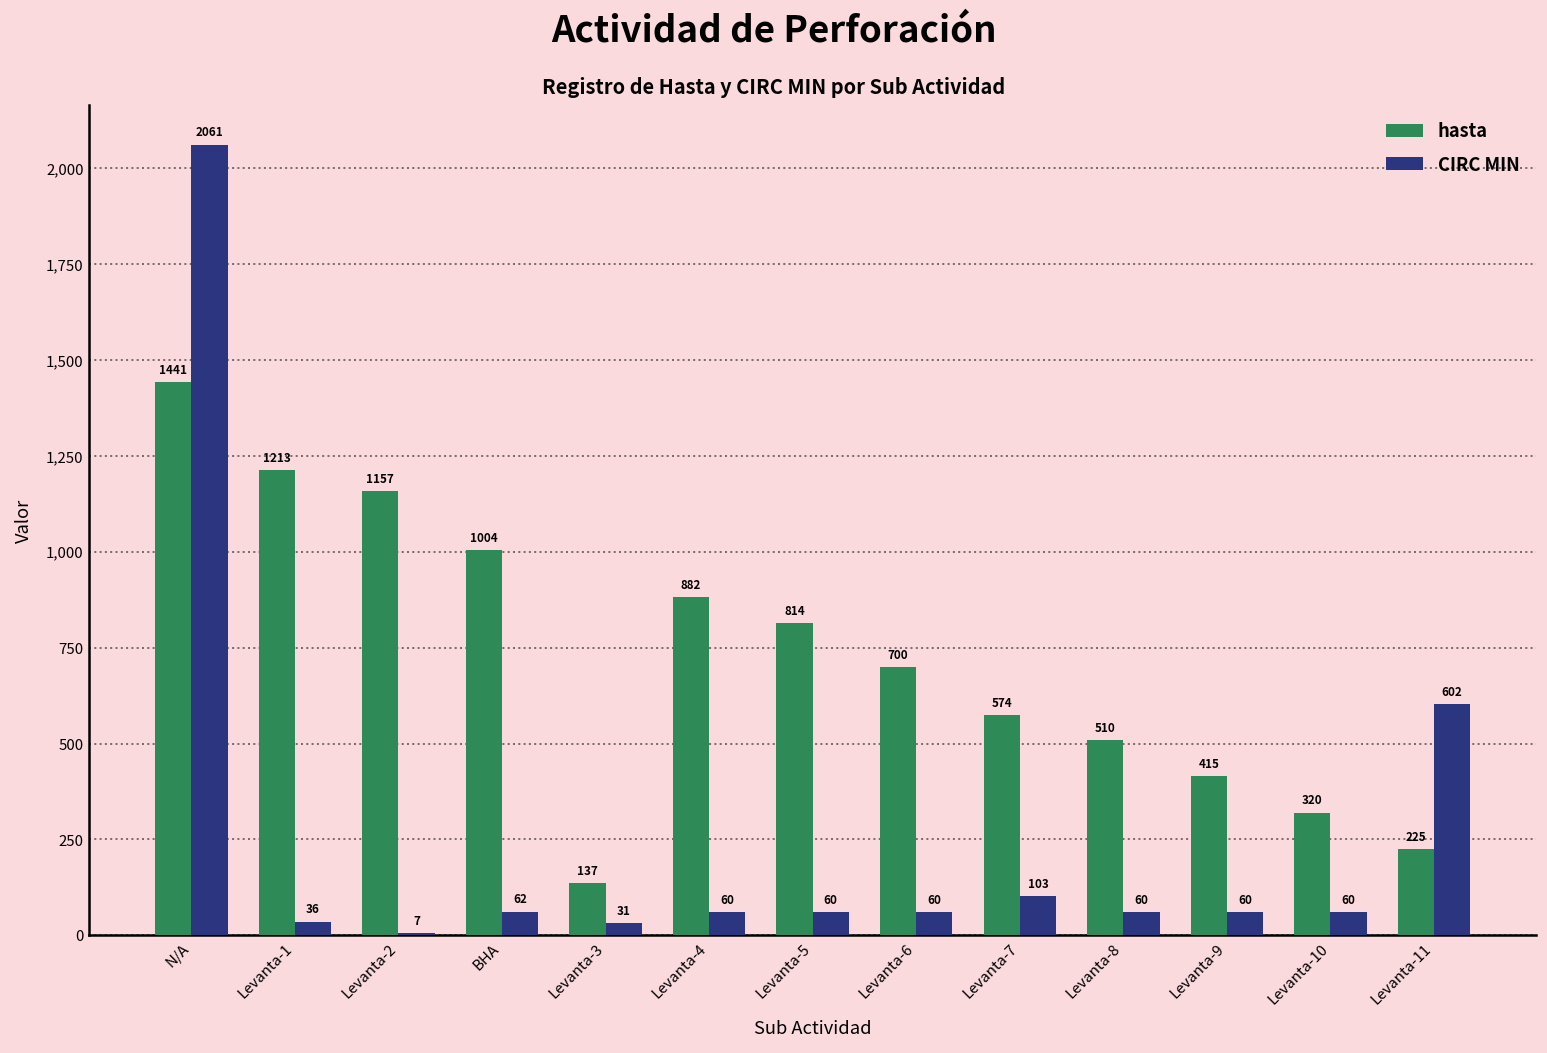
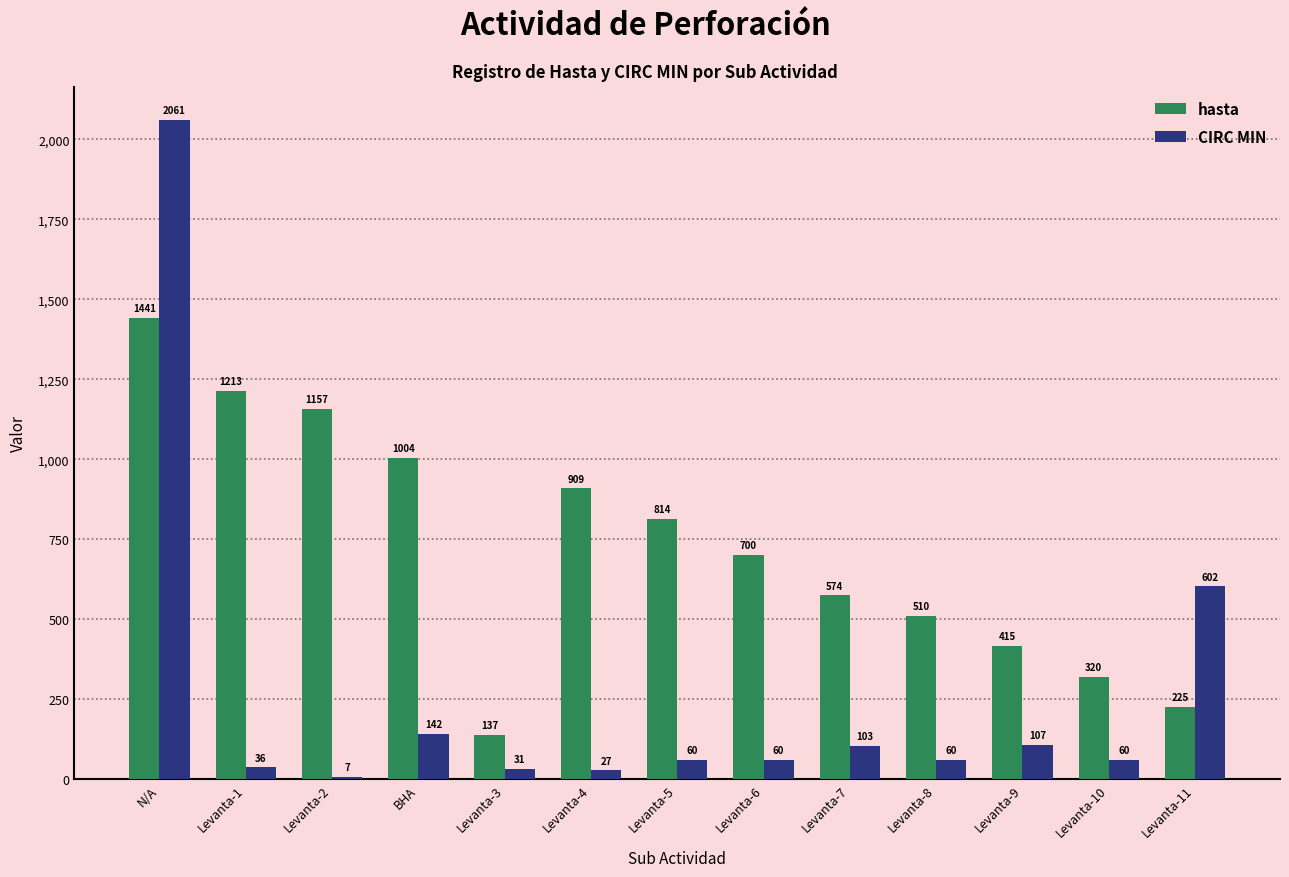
  {
    "hasta": {
      "N/A": 1441,
      "Levanta-1": 1213,
      "Levanta-2": 1157,
      "BHA": 1004,
      "Levanta-3": 137,
-     "Levanta-4": 882,
+     "Levanta-4": 909,
      "Levanta-5": 814,
      "Levanta-6": 700,
      "Levanta-7": 574,
      "Levanta-8": 510,
      "Levanta-9": 415,
      "Levanta-10": 320,
      "Levanta-11": 225
    },
    "CIRC MIN": {
      "N/A": 2061,
      "Levanta-1": 36,
      "Levanta-2": 7,
-     "BHA": 62,
+     "BHA": 142,
      "Levanta-3": 31,
-     "Levanta-4": 60,
+     "Levanta-4": 27,
      "Levanta-5": 60,
      "Levanta-6": 60,
      "Levanta-7": 103,
      "Levanta-8": 60,
-     "Levanta-9": 60,
+     "Levanta-9": 107,
      "Levanta-10": 60,
      "Levanta-11": 602
    }
  }
